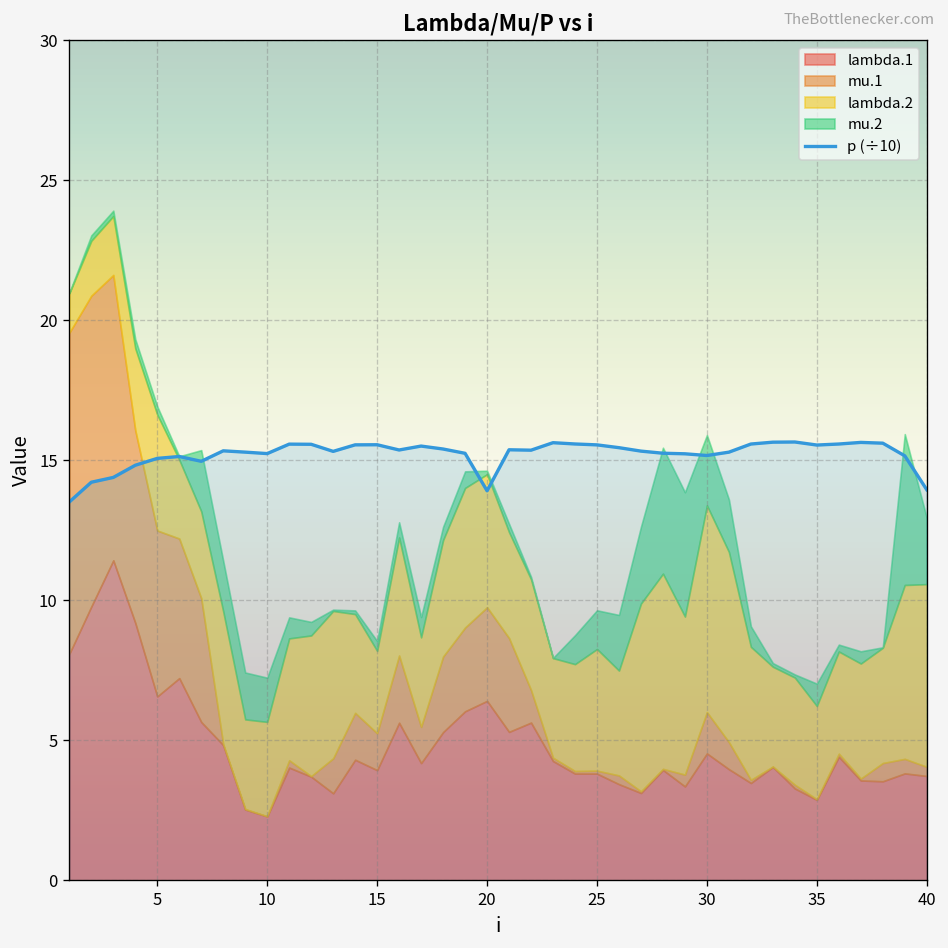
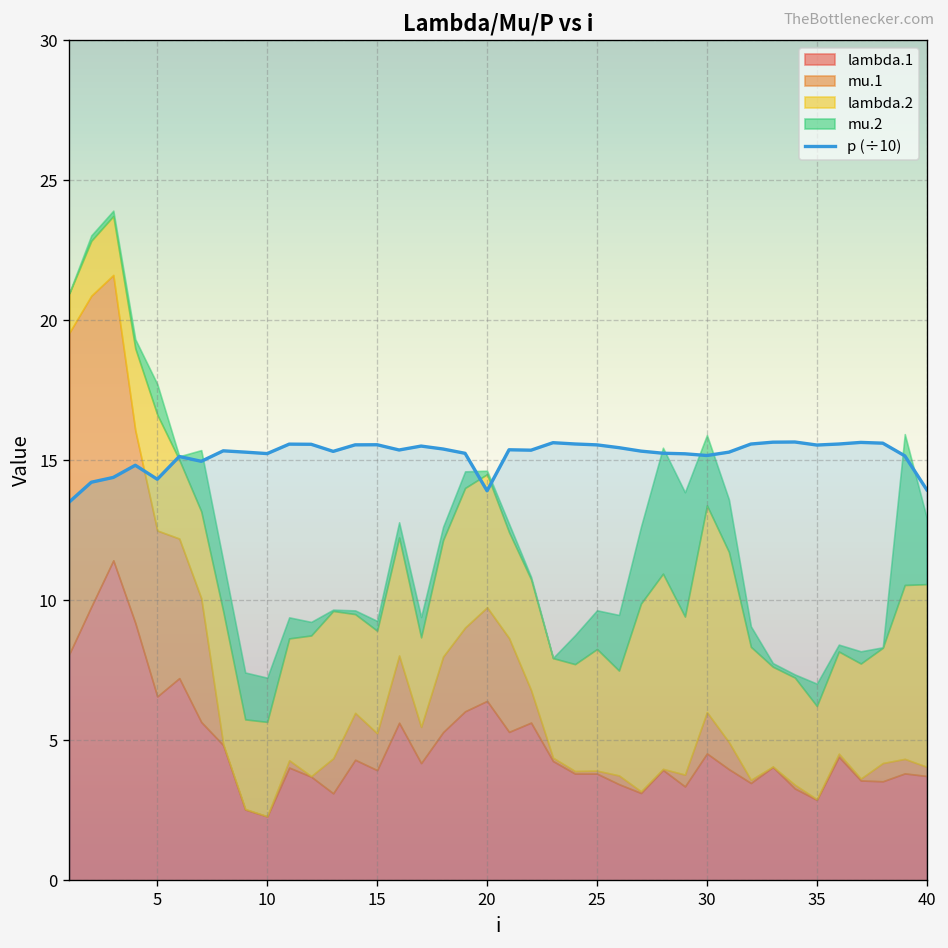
  {
    "p (÷10)": {
-     "5": 15.1,
+     "5": 14.3,
      "10": 15.2,
      "15": 15.6,
      "20": 13.9,
      "25": 15.5,
      "30": 15.2,
      "35": 15.5,
      "40": 13.9
    },
    "lambda.2": {
      "5": 4.1,
      "10": 3.4,
-     "15": 2.9,
+     "15": 3.7,
      "20": 4.7,
      "25": 4.3,
      "30": 7.4,
      "35": 3.3,
      "40": 6.5
    },
    "mu.2": {
-     "5": 0.3,
+     "5": 1.1,
      "10": 1.6,
      "15": 0.4,
      "20": 0.1,
      "25": 1.4,
      "30": 2.5,
      "35": 0.8,
      "40": 2.4
    }
  }
